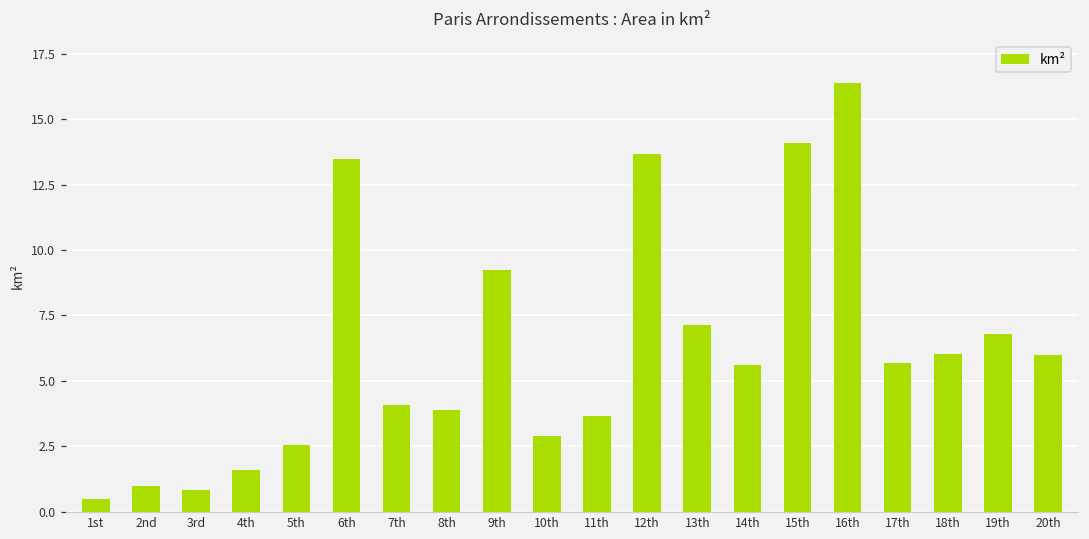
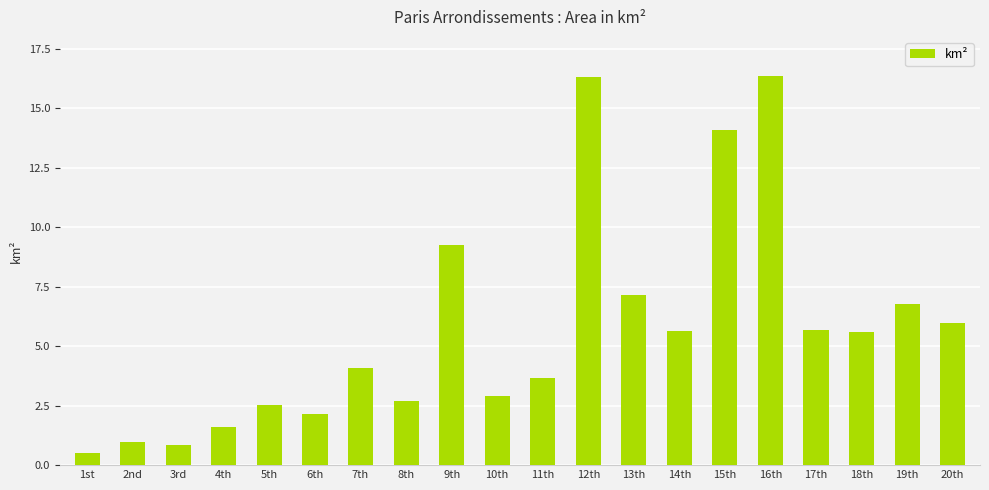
  {
    "1st": 0.5,
    "2nd": 1.0,
    "3rd": 0.8,
    "4th": 1.6,
    "5th": 2.5,
-   "6th": 13.5,
+   "6th": 2.2,
    "7th": 4.1,
-   "8th": 3.9,
+   "8th": 2.7,
    "9th": 9.2,
    "10th": 2.9,
    "11th": 3.7,
-   "12th": 13.7,
+   "12th": 16.3,
    "13th": 7.2,
    "14th": 5.6,
    "15th": 14.1,
    "16th": 16.4,
    "17th": 5.7,
-   "18th": 6.0,
+   "18th": 5.6,
    "19th": 6.8,
    "20th": 6.0
  }
